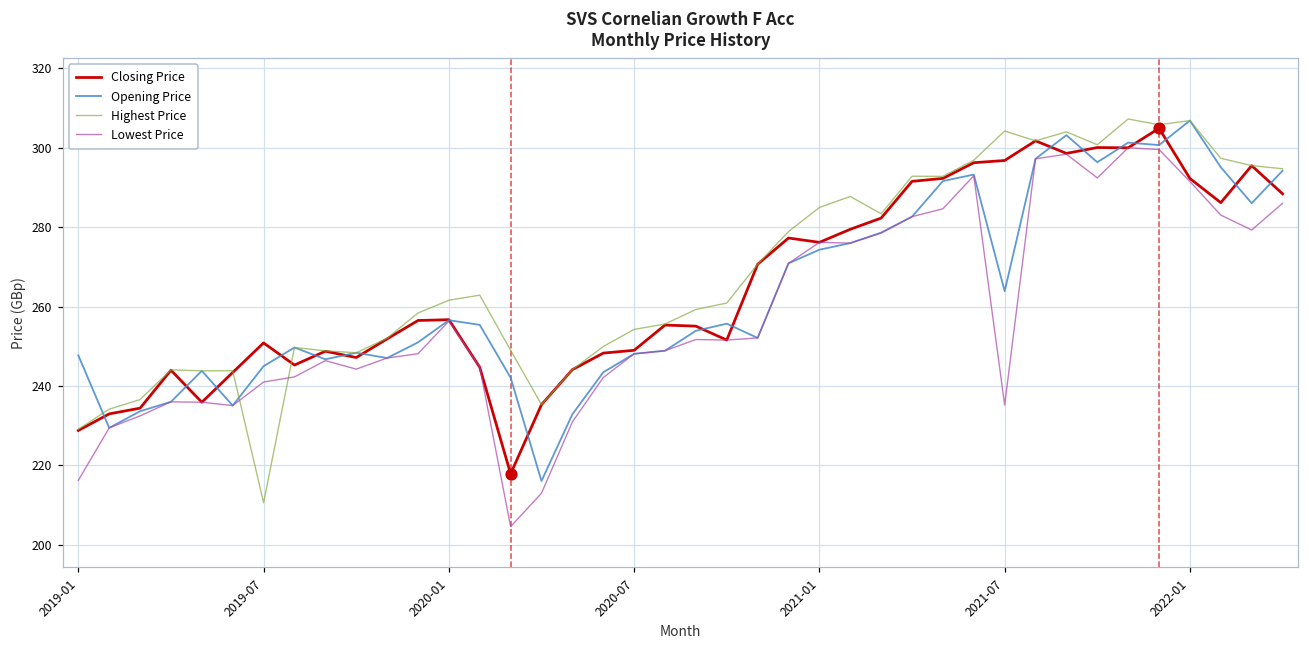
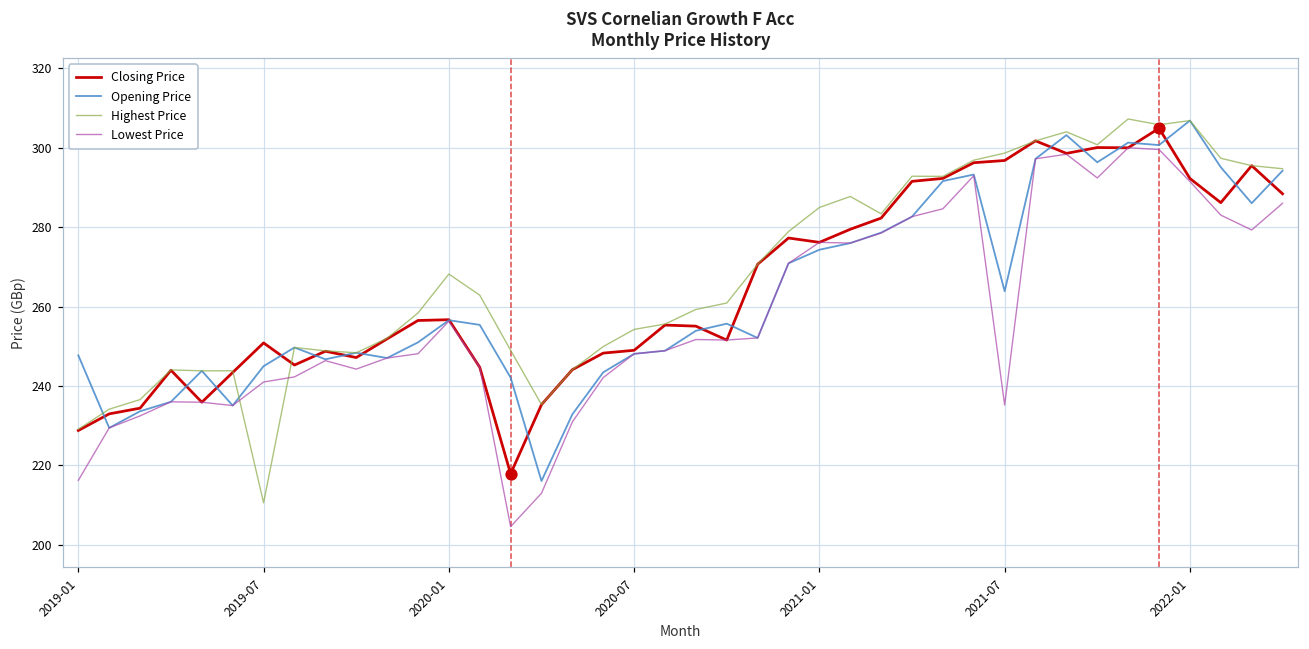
  {
    "Opening Price": {
      "2019-01": 248,
      "2019-07": 245,
      "2021-01": 274,
      "2021-07": 264
    },
    "Highest Price": {
      "2019-07": 211,
-     "2020-01": 262,
+     "2020-01": 268,
      "2020-07": 254,
      "2021-01": 285,
-     "2021-07": 304
+     "2021-07": 299
    },
    "Lowest Price": {
      "2019-01": 216,
      "2019-07": 241,
      "2021-07": 235,
      "2022-01": 291
    }
  }
